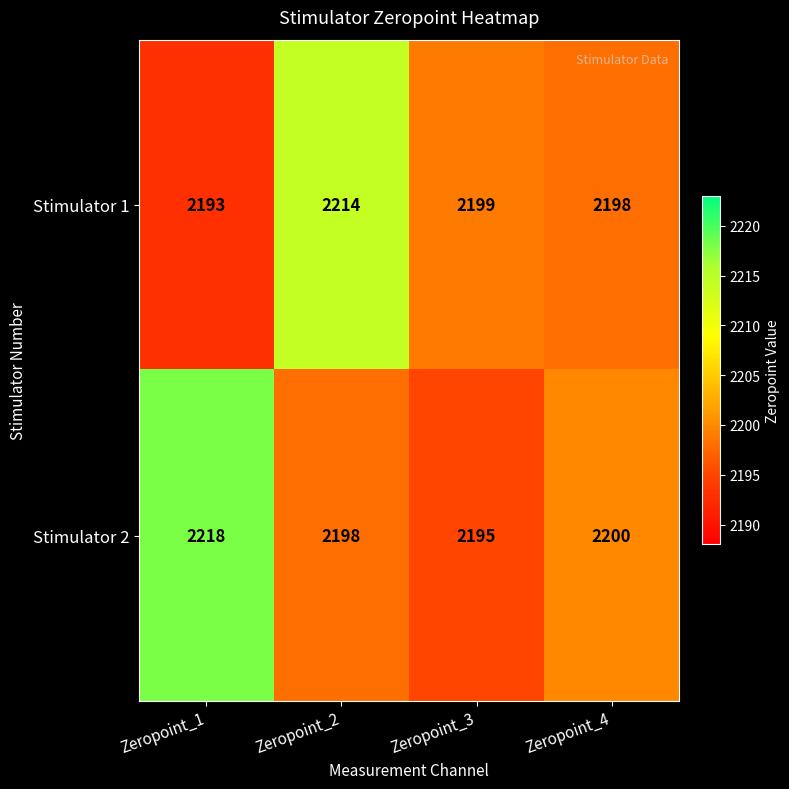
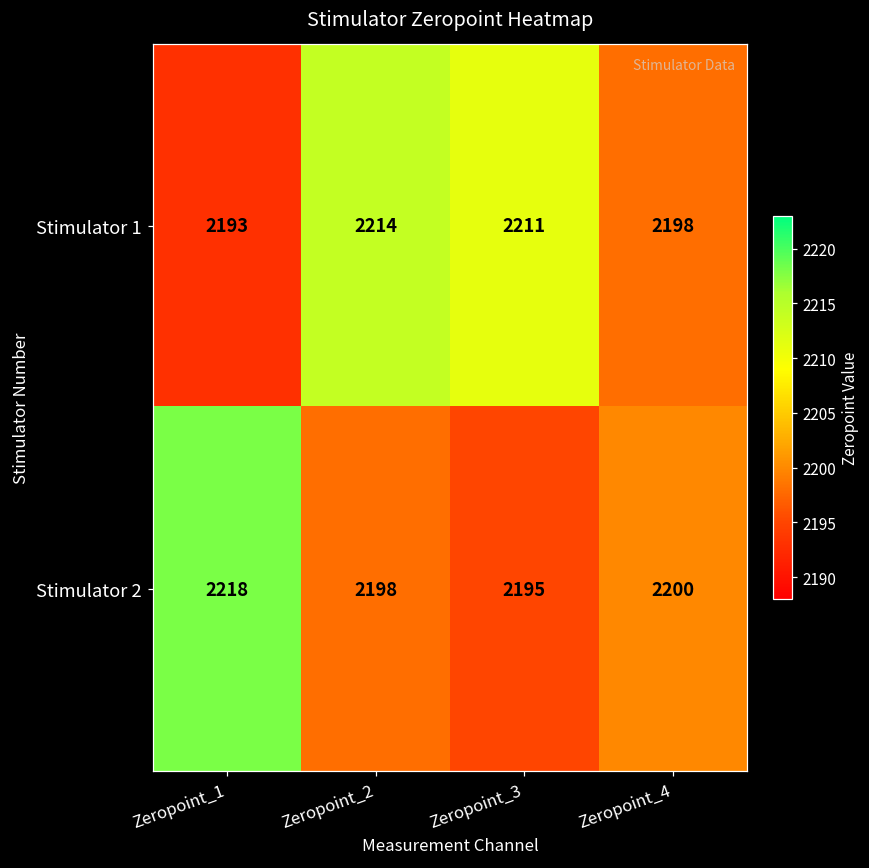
  {
    "Stimulator 1": {
      "Zeropoint_1": 2193,
      "Zeropoint_2": 2214,
-     "Zeropoint_3": 2199
+     "Zeropoint_3": 2211
    },
    "Stimulator 2": {
      "Zeropoint_1": 2218,
      "Zeropoint_2": 2198,
      "Zeropoint_3": 2195,
      "Zeropoint_4": 2200
    }
  }
